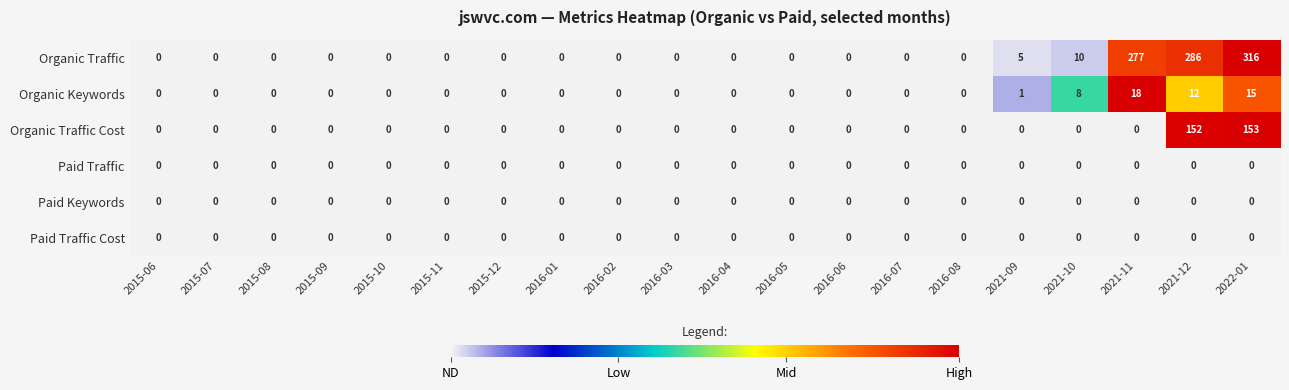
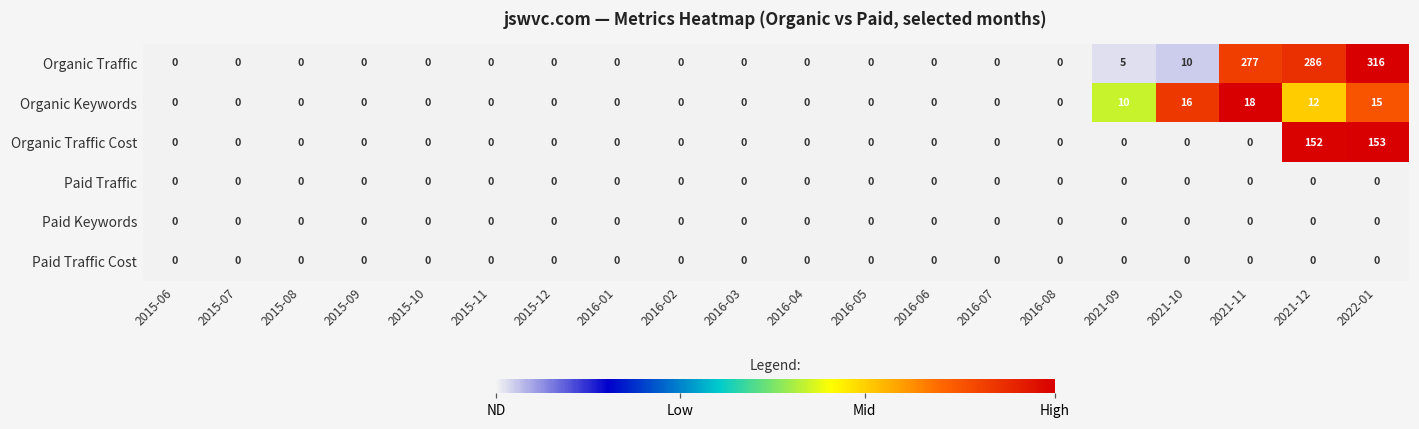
  {
    "Organic Traffic": {
      "2015-06": 0,
      "2015-07": 0,
      "2015-08": 0,
      "2015-09": 0,
      "2015-10": 0,
      "2015-11": 0,
      "2015-12": 0,
      "2016-01": 0,
      "2016-02": 0,
      "2016-03": 0,
      "2016-04": 0,
      "2016-05": 0,
      "2016-06": 0,
      "2016-07": 0,
      "2016-08": 0,
      "2021-09": 5,
      "2021-10": 10,
      "2021-11": 277,
      "2021-12": 286,
      "2022-01": 316
    },
    "Organic Keywords": {
      "2015-06": 0,
      "2015-07": 0,
      "2015-08": 0,
      "2015-09": 0,
      "2015-10": 0,
      "2015-11": 0,
      "2015-12": 0,
      "2016-01": 0,
      "2016-02": 0,
      "2016-03": 0,
      "2016-04": 0,
      "2016-05": 0,
      "2016-06": 0,
      "2016-07": 0,
      "2016-08": 0,
-     "2021-09": 1,
-     "2021-10": 8,
+     "2021-09": 10,
+     "2021-10": 16,
      "2021-11": 18,
      "2021-12": 12,
      "2022-01": 15
    },
    "Organic Traffic Cost": {
      "2015-06": 0,
      "2015-07": 0,
      "2015-08": 0,
      "2015-09": 0,
      "2015-10": 0,
      "2015-11": 0,
      "2015-12": 0,
      "2016-01": 0,
      "2016-02": 0,
      "2016-03": 0,
      "2016-04": 0,
      "2016-05": 0,
      "2016-06": 0,
      "2016-07": 0,
      "2016-08": 0,
      "2021-09": 0,
      "2021-10": 0,
      "2021-11": 0,
      "2021-12": 152,
      "2022-01": 153
    },
    "Paid Traffic": {
      "2015-06": 0,
      "2015-07": 0,
      "2015-08": 0,
      "2015-09": 0,
      "2015-10": 0,
      "2015-11": 0,
      "2015-12": 0,
      "2016-01": 0,
      "2016-02": 0,
      "2016-03": 0,
      "2016-04": 0,
      "2016-05": 0,
      "2016-06": 0,
      "2016-07": 0,
      "2016-08": 0,
      "2021-09": 0,
      "2021-10": 0,
      "2021-11": 0,
      "2021-12": 0,
      "2022-01": 0
    },
    "Paid Keywords": {
      "2015-06": 0,
      "2015-07": 0,
      "2015-08": 0,
      "2015-09": 0,
      "2015-10": 0,
      "2015-11": 0,
      "2015-12": 0,
      "2016-01": 0,
      "2016-02": 0,
      "2016-03": 0,
      "2016-04": 0,
      "2016-05": 0,
      "2016-06": 0,
      "2016-07": 0,
      "2016-08": 0,
      "2021-09": 0,
      "2021-10": 0,
      "2021-11": 0,
      "2021-12": 0,
      "2022-01": 0
    },
    "Paid Traffic Cost": {
      "2015-06": 0,
      "2015-07": 0,
      "2015-08": 0,
      "2015-09": 0,
      "2015-10": 0,
      "2015-11": 0,
      "2015-12": 0,
      "2016-01": 0,
      "2016-02": 0,
      "2016-03": 0,
      "2016-04": 0,
      "2016-05": 0,
      "2016-06": 0,
      "2016-07": 0,
      "2016-08": 0,
      "2021-09": 0,
      "2021-10": 0,
      "2021-11": 0,
      "2021-12": 0,
      "2022-01": 0
    }
  }
